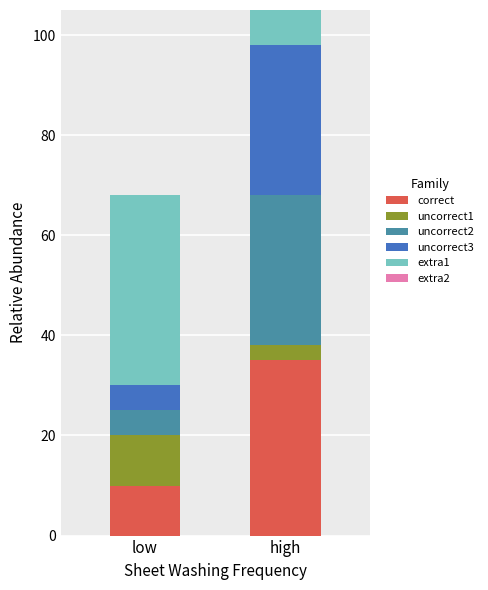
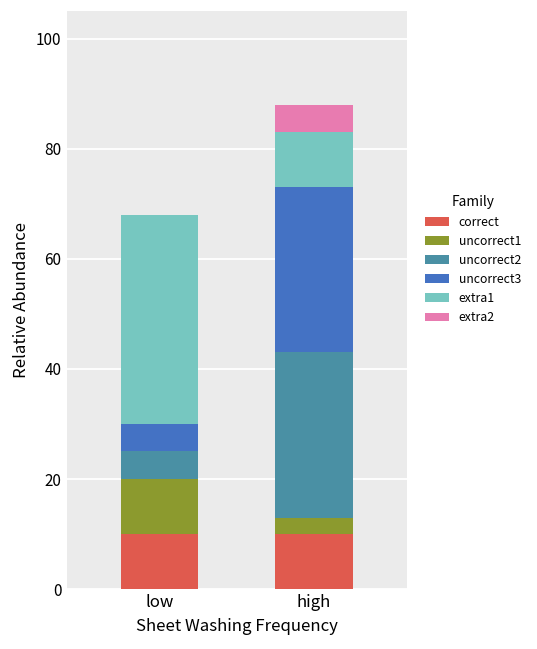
  {
    "correct": {
      "low": 10,
-     "high": 35
+     "high": 10
    },
    "uncorrect1": {
      "low": 10,
      "high": 3
    },
    "extra1": {
      "low": 38
    },
    "extra2": {
      "low": 0
    }
  }
